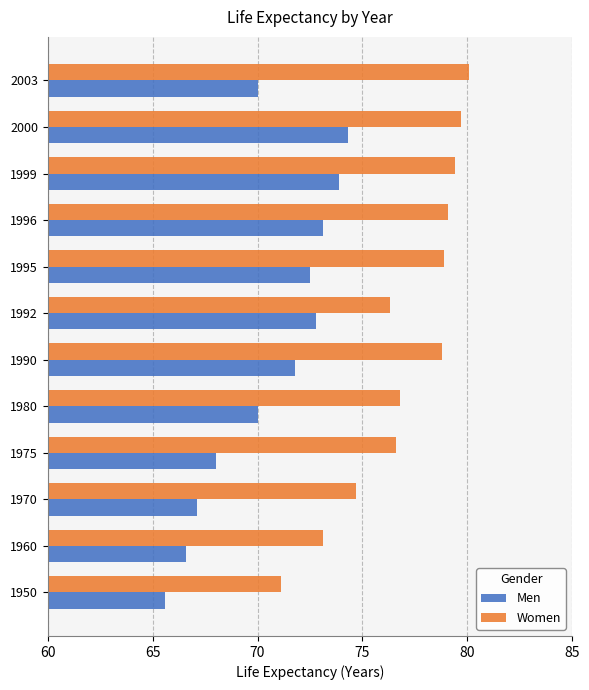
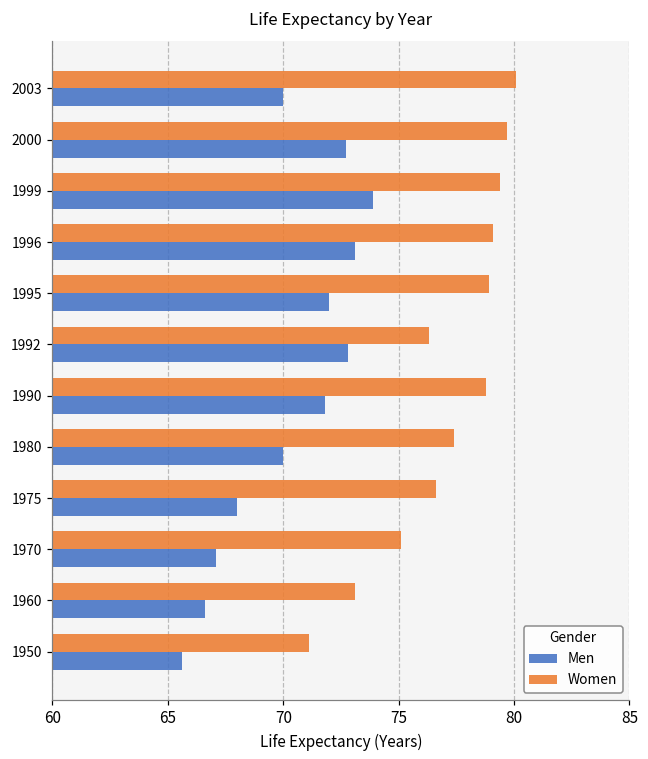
  {
    "Men": {
      "2003": 70.0,
-     "2000": 74.3,
+     "2000": 72.7,
      "1999": 73.9,
      "1996": 73.1,
-     "1995": 72.5,
+     "1995": 72.0,
      "1992": 72.8,
      "1990": 71.8,
      "1980": 70.0,
      "1975": 68.0,
      "1970": 67.1,
      "1960": 66.6,
      "1950": 65.6
    },
    "Women": {
      "2003": 80.1,
      "2000": 79.7,
      "1999": 79.4,
      "1996": 79.1,
      "1995": 78.9,
      "1992": 76.3,
      "1990": 78.8,
-     "1980": 76.8,
+     "1980": 77.4,
      "1975": 76.6,
-     "1970": 74.7,
+     "1970": 75.1,
      "1960": 73.1,
      "1950": 71.1
    }
  }
